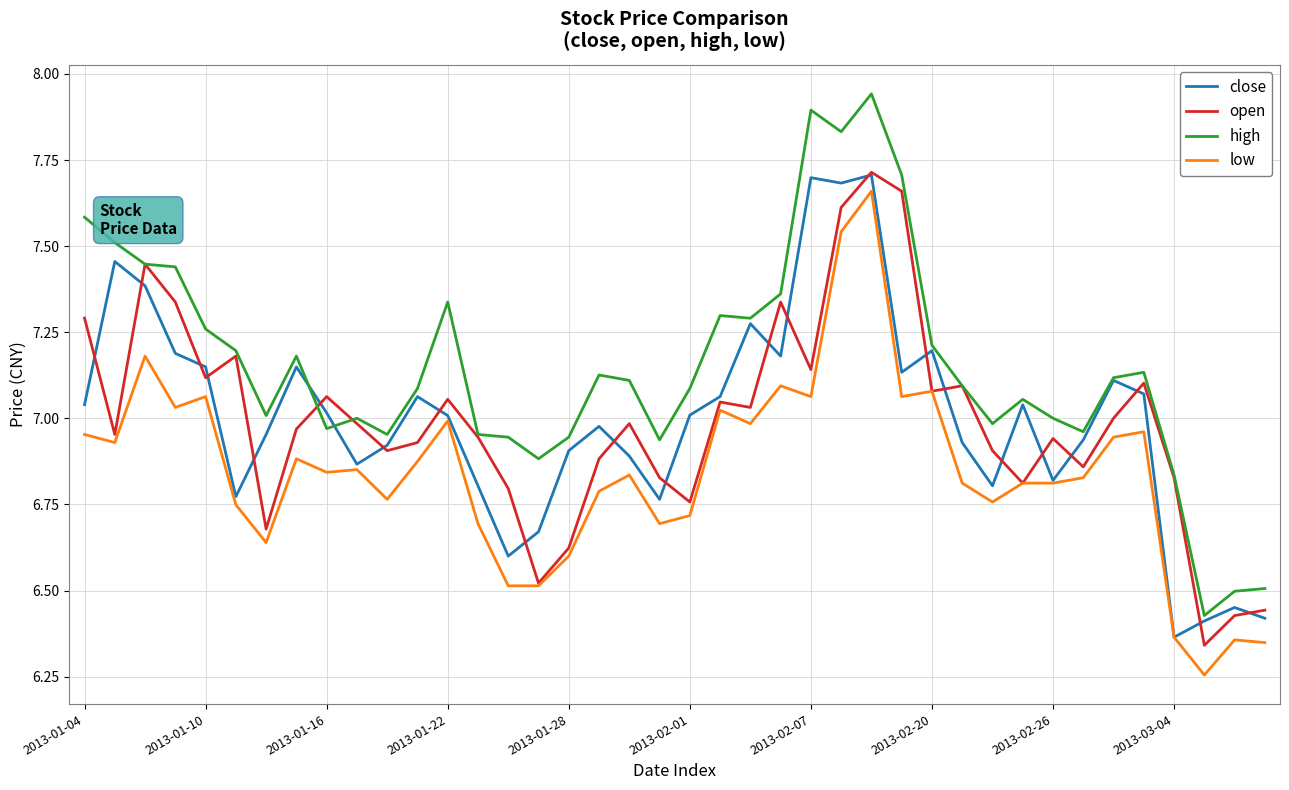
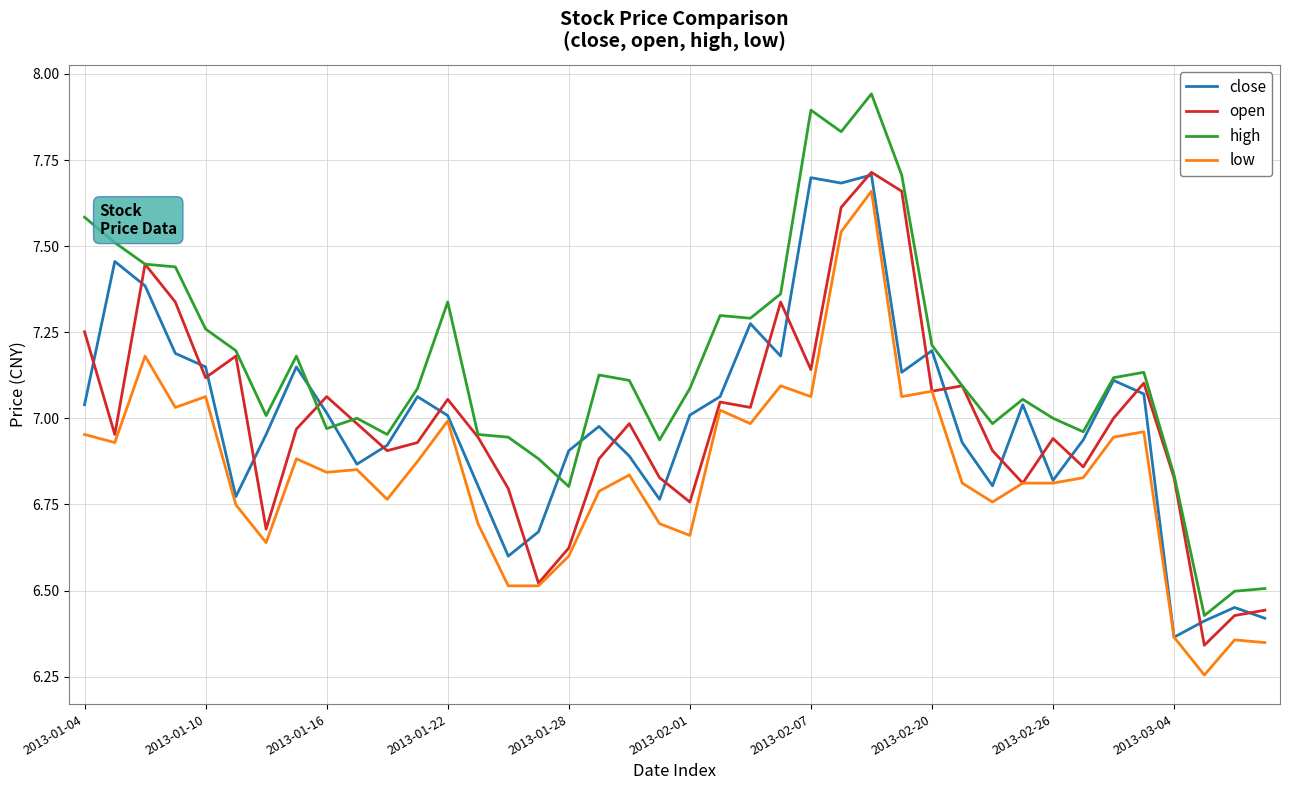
  {
    "close": {
      "2013-01-04": 7.04,
      "2013-01-10": 7.15,
      "2013-01-16": 7.02,
      "2013-01-22": 7.01,
      "2013-01-28": 6.91,
      "2013-02-01": 7.01,
      "2013-02-07": 7.70,
      "2013-02-20": 7.20,
      "2013-02-26": 6.82
    },
    "open": {
-     "2013-01-04": 7.29,
+     "2013-01-04": 7.25,
      "2013-01-10": 7.12,
      "2013-01-16": 7.06,
      "2013-01-22": 7.06,
      "2013-01-28": 6.62,
      "2013-02-01": 6.76,
      "2013-02-07": 7.14,
      "2013-02-26": 6.94,
      "2013-03-04": 6.83
    },
    "high": {
      "2013-01-04": 7.58,
      "2013-01-10": 7.26,
      "2013-01-16": 6.97,
      "2013-01-22": 7.34,
-     "2013-01-28": 6.95,
+     "2013-01-28": 6.80,
      "2013-02-01": 7.09,
      "2013-02-07": 7.90,
      "2013-02-20": 7.21,
      "2013-02-26": 7.00,
      "2013-03-04": 6.84
    },
    "low": {
      "2013-01-04": 6.95,
      "2013-01-10": 7.06,
      "2013-01-16": 6.84,
      "2013-01-22": 6.99,
      "2013-01-28": 6.60,
-     "2013-02-01": 6.72,
+     "2013-02-01": 6.66,
      "2013-02-07": 7.06,
      "2013-02-26": 6.81
    }
  }
